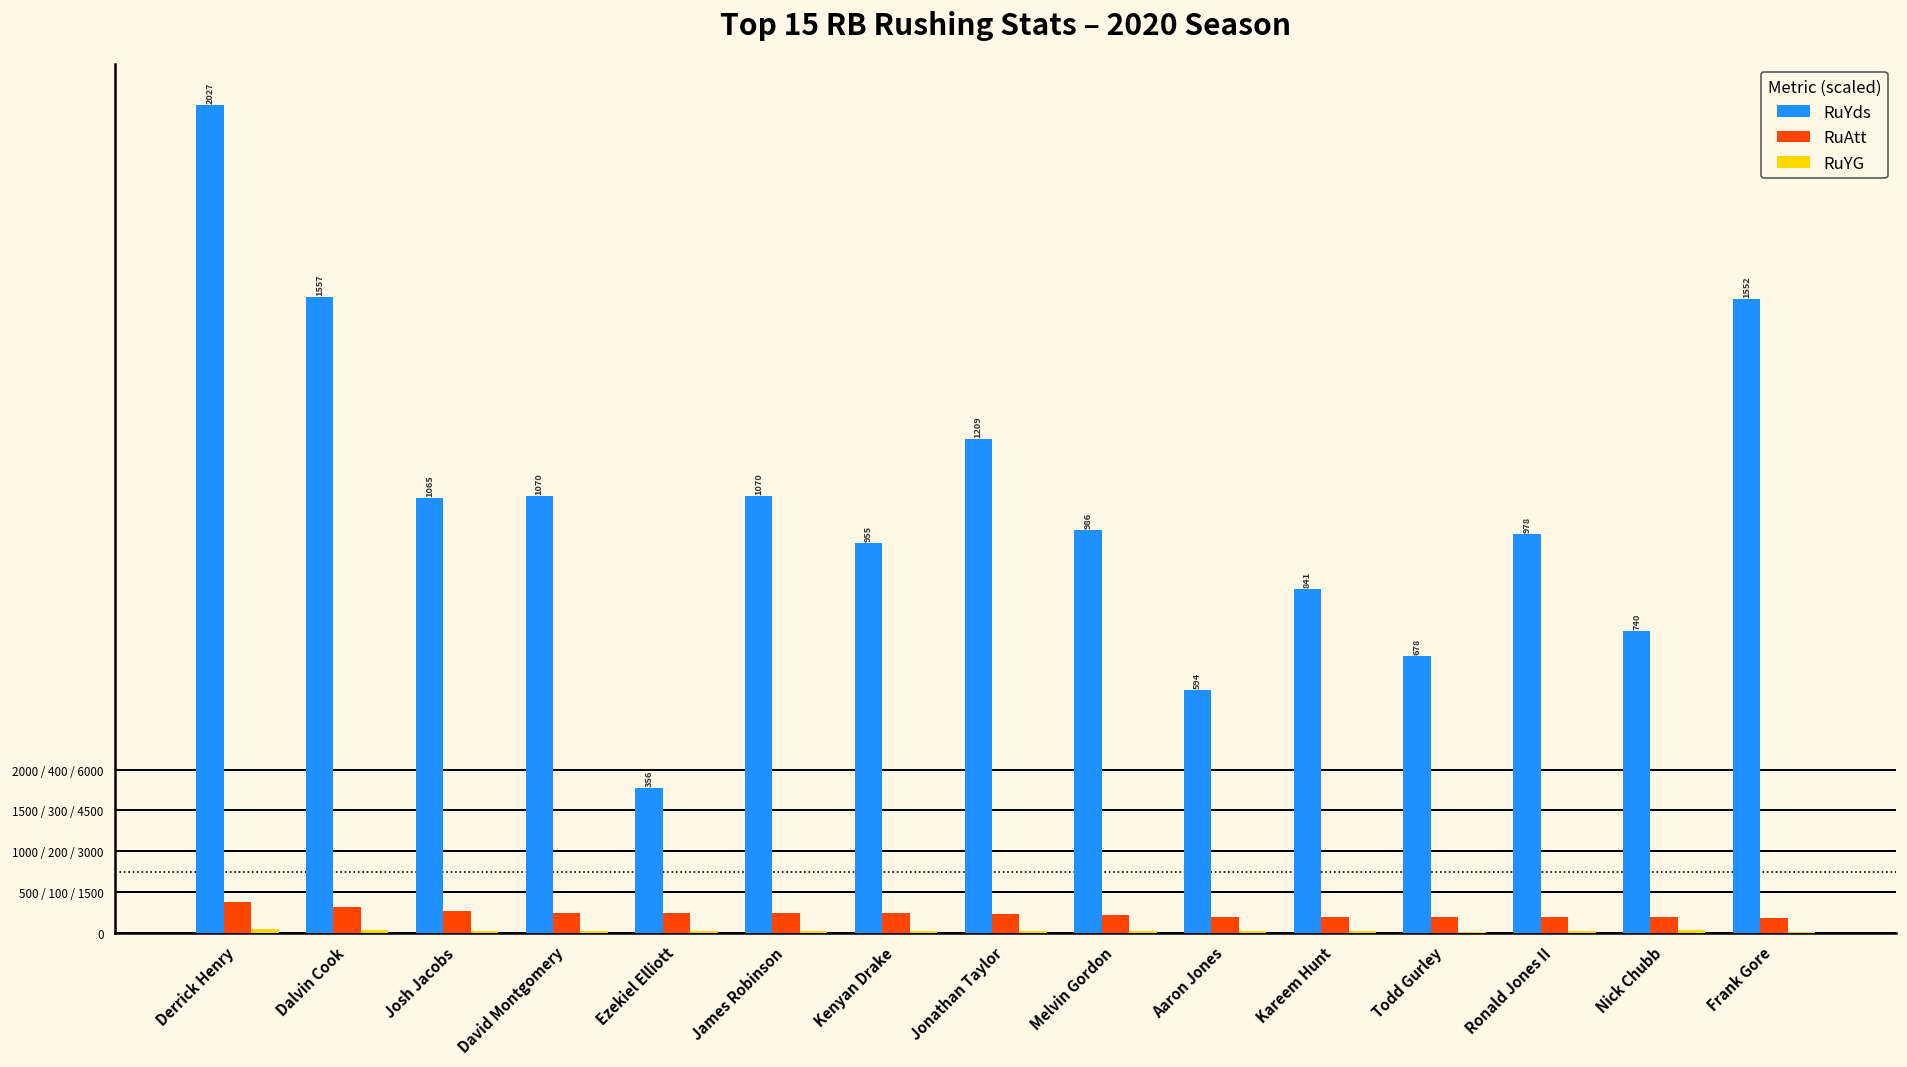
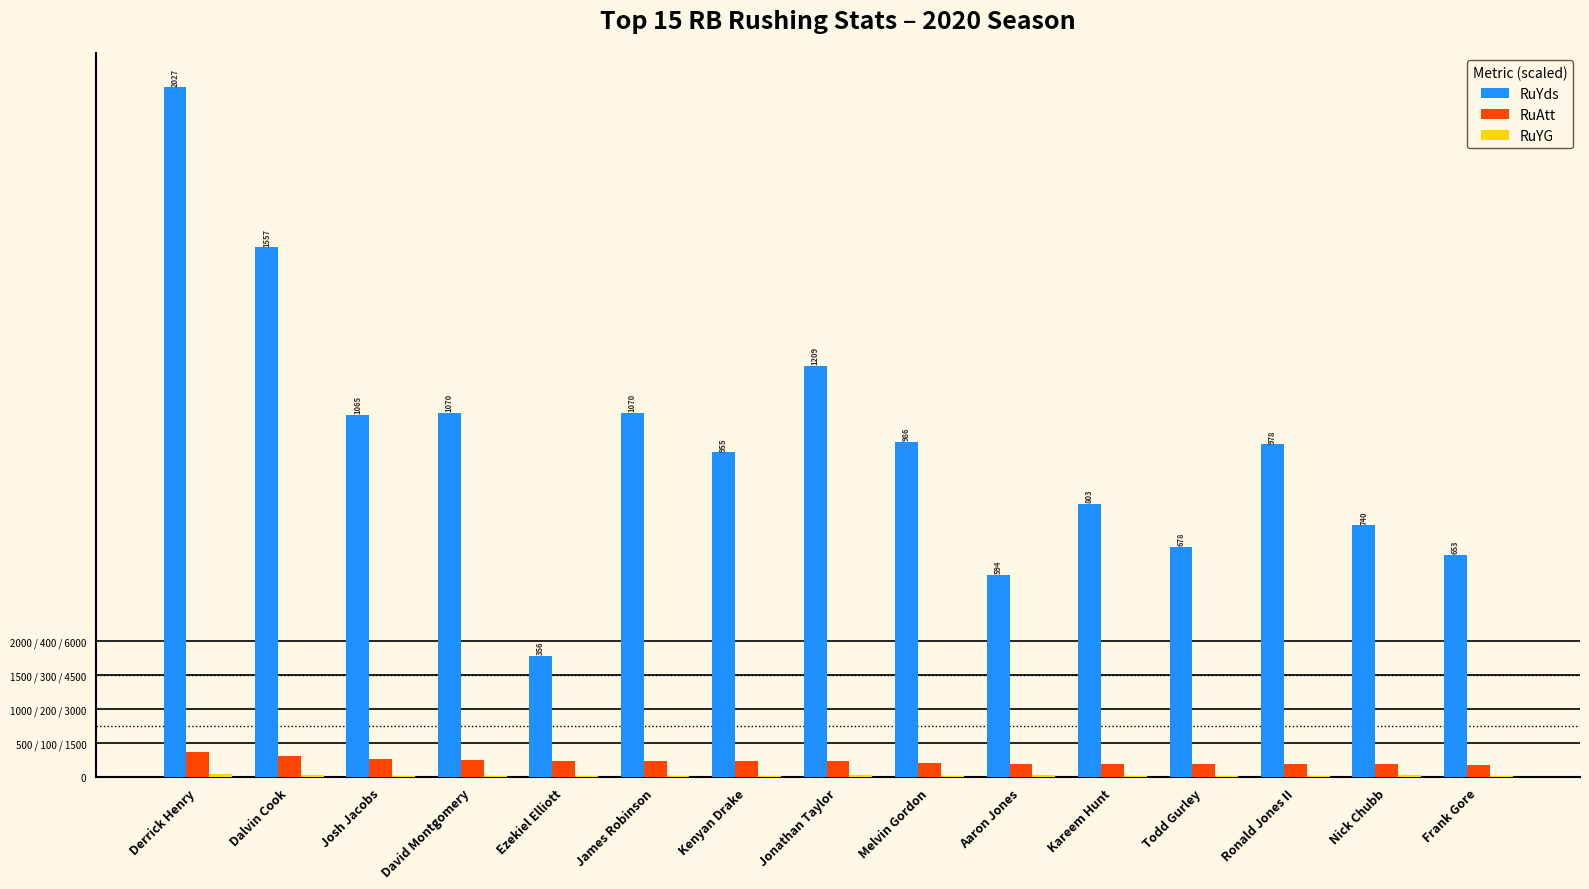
  {
    "RuYds": {
      "Derrick Henry": 2027,
      "Dalvin Cook": 1557,
      "Josh Jacobs": 1065,
      "David Montgomery": 1070,
      "Ezekiel Elliott": 356,
      "James Robinson": 1070,
      "Kenyan Drake": 955,
      "Jonathan Taylor": 1209,
      "Melvin Gordon": 986,
      "Aaron Jones": 594,
-     "Kareem Hunt": 841,
+     "Kareem Hunt": 803,
      "Todd Gurley": 678,
      "Ronald Jones II": 978,
      "Nick Chubb": 740,
-     "Frank Gore": 1552
+     "Frank Gore": 653
    }
  }
